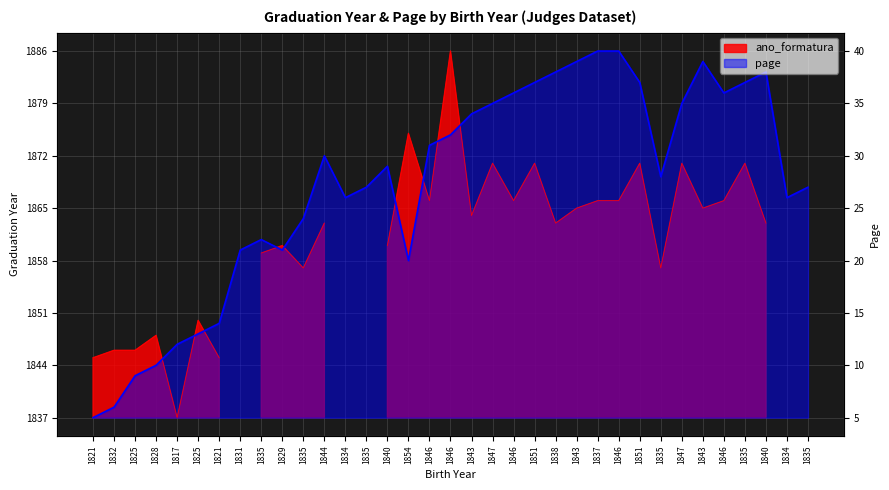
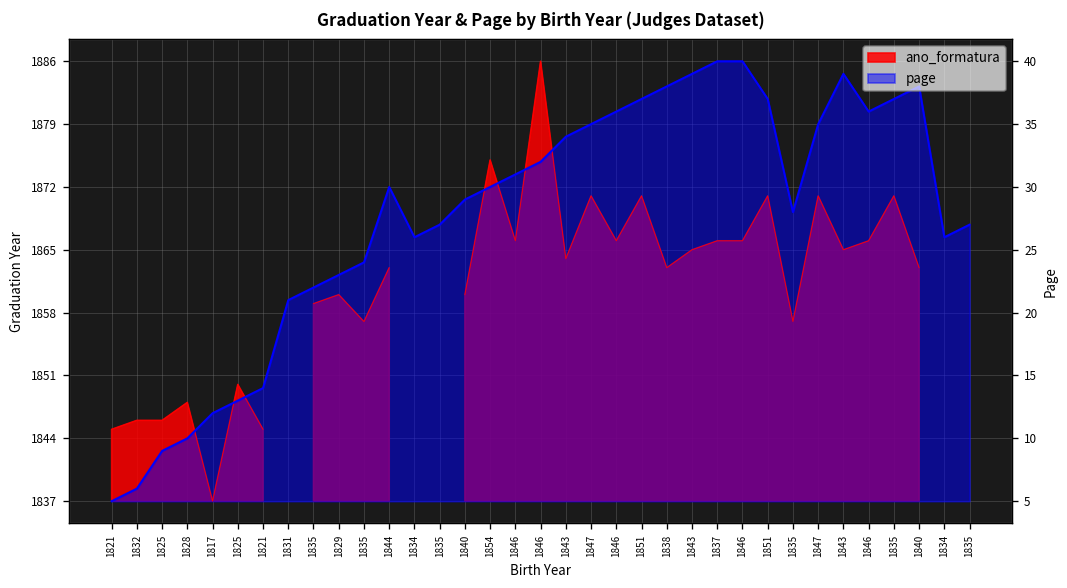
  {
    "page": {
      "1832": 1838,
      "1828": 1844,
      "1817": 1847,
      "1831": 1859,
-     "1829": 1859,
+     "1829": 1862,
      "1844": 1872,
-     "1854": 1858,
+     "1854": 1872,
      "1838": 1883,
      "1837": 1886
    }
  }
